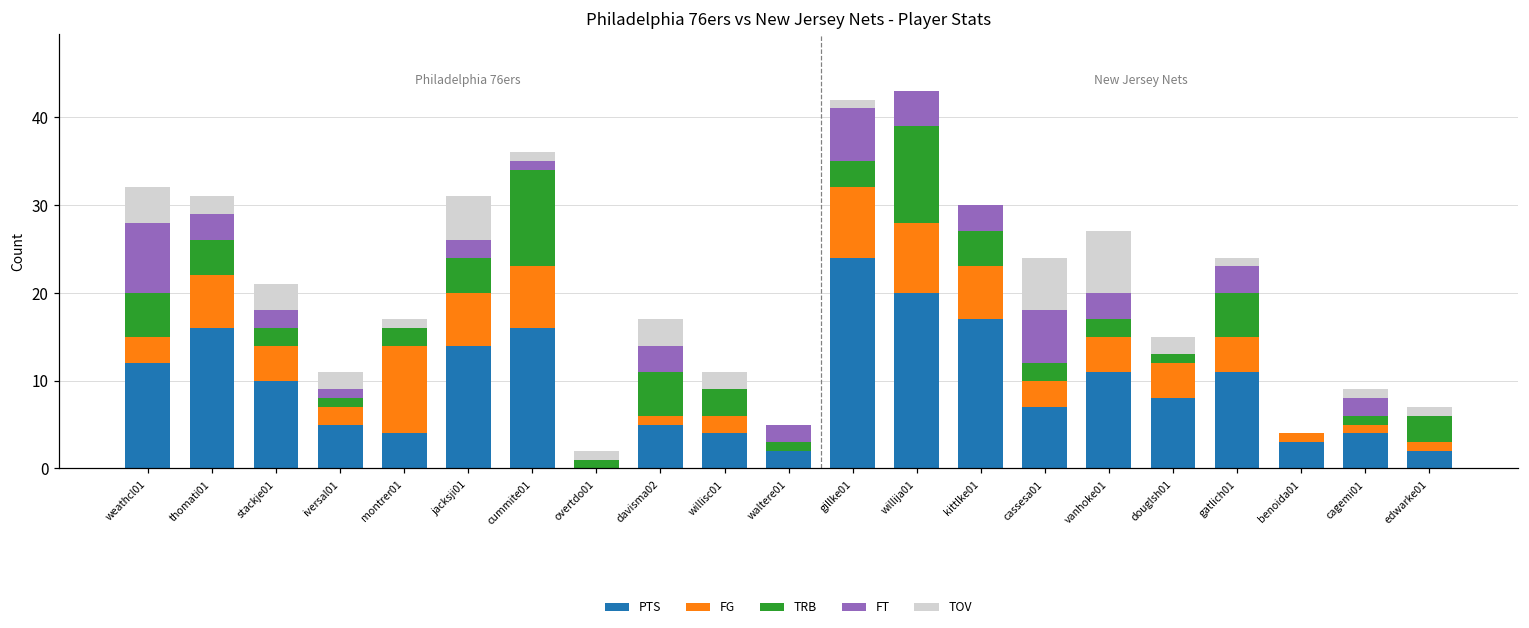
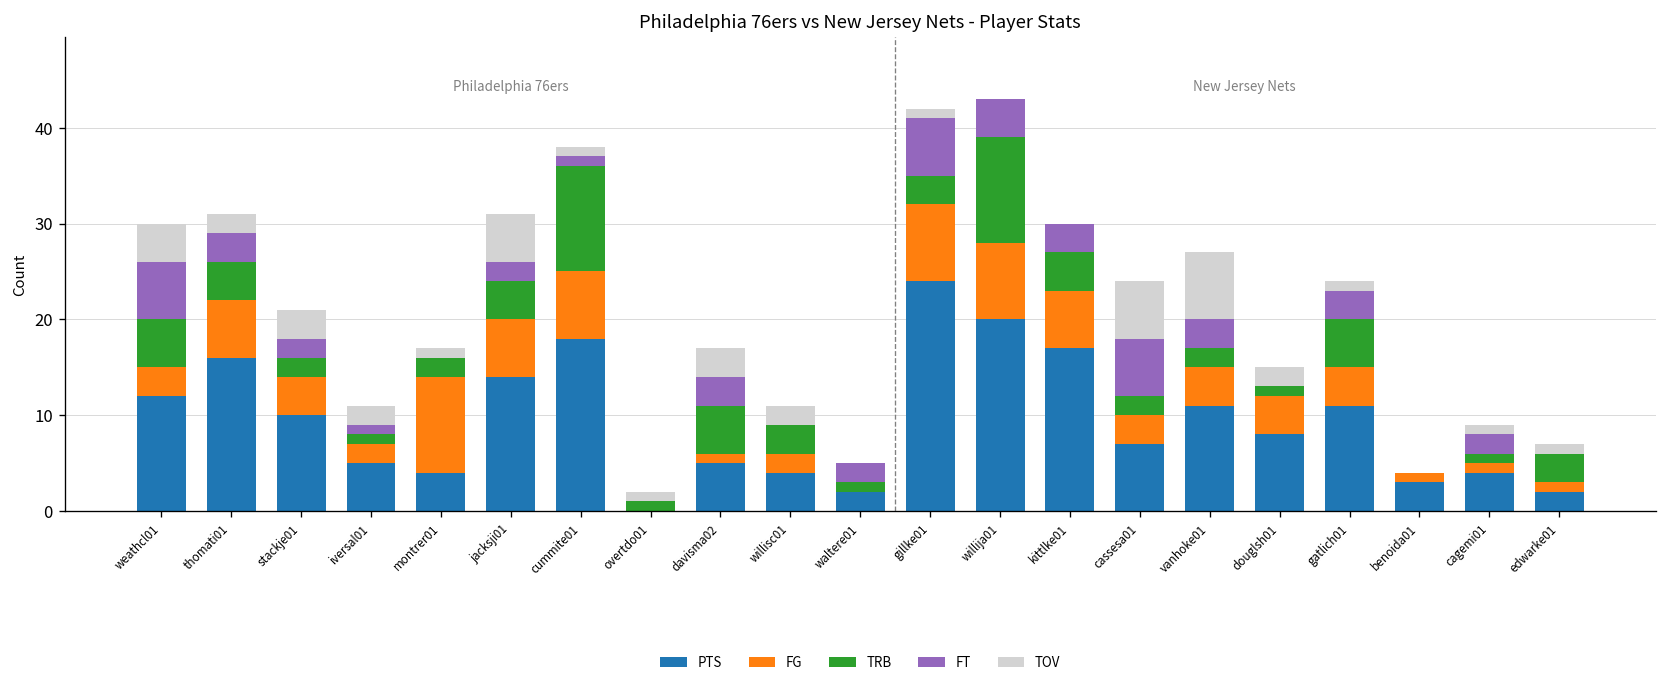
  {
    "PTS": {
      "weathcl01": 12,
      "thomati01": 16,
      "stackje01": 10,
      "iversal01": 5,
      "montrer01": 4,
      "jacksji01": 14,
-     "cummite01": 16,
+     "cummite01": 18,
      "overtdo01": 0,
      "davisma02": 5,
      "willisc01": 4,
      "waltere01": 2,
      "gillke01": 24,
      "willija01": 20,
      "kittlke01": 17,
      "cassesa01": 7,
      "vanhoke01": 11,
      "douglsh01": 8,
      "gatlich01": 11,
      "benoida01": 3,
      "cagemi01": 4,
      "edwarke01": 2
    },
    "FG": {
      "weathcl01": 3,
      "thomati01": 6,
      "stackje01": 4,
      "iversal01": 2,
      "montrer01": 10,
      "jacksji01": 6,
      "cummite01": 7,
      "overtdo01": 0,
      "davisma02": 1,
      "willisc01": 2,
      "waltere01": 0,
      "gillke01": 8,
      "willija01": 8,
      "kittlke01": 6,
      "cassesa01": 3,
      "vanhoke01": 4,
      "douglsh01": 4,
      "gatlich01": 4,
      "benoida01": 1,
      "cagemi01": 1,
      "edwarke01": 1
    },
    "TRB": {
      "weathcl01": 5,
      "thomati01": 4,
      "stackje01": 2,
      "iversal01": 1,
      "montrer01": 2,
      "jacksji01": 4,
      "cummite01": 11,
      "overtdo01": 1,
      "davisma02": 5,
      "willisc01": 3,
      "waltere01": 1,
      "gillke01": 3,
      "willija01": 11,
      "kittlke01": 4,
      "cassesa01": 2,
      "vanhoke01": 2,
      "douglsh01": 1,
      "gatlich01": 5,
      "benoida01": 0,
      "cagemi01": 1,
      "edwarke01": 3
    },
    "FT": {
-     "weathcl01": 8,
+     "weathcl01": 6,
      "thomati01": 3,
      "stackje01": 2,
      "iversal01": 1,
      "montrer01": 0,
      "jacksji01": 2,
      "cummite01": 1,
      "overtdo01": 0,
      "davisma02": 3,
      "willisc01": 0,
      "waltere01": 2,
      "gillke01": 6,
      "willija01": 4,
      "kittlke01": 3,
      "cassesa01": 6,
      "vanhoke01": 3,
      "douglsh01": 0,
      "gatlich01": 3,
      "benoida01": 0,
      "cagemi01": 2,
      "edwarke01": 0
    },
    "TOV": {
      "weathcl01": 4,
      "thomati01": 2,
      "stackje01": 3,
      "iversal01": 2,
      "montrer01": 1,
      "jacksji01": 5,
      "cummite01": 1,
      "overtdo01": 1,
      "davisma02": 3,
      "willisc01": 2,
      "waltere01": 0,
      "gillke01": 1,
      "willija01": 0,
      "kittlke01": 0,
      "cassesa01": 6,
      "vanhoke01": 7,
      "douglsh01": 2,
      "gatlich01": 1,
      "benoida01": 0,
      "cagemi01": 1,
      "edwarke01": 1
    }
  }
